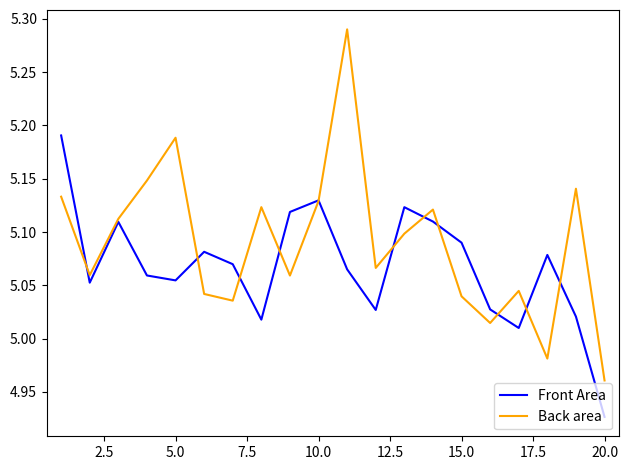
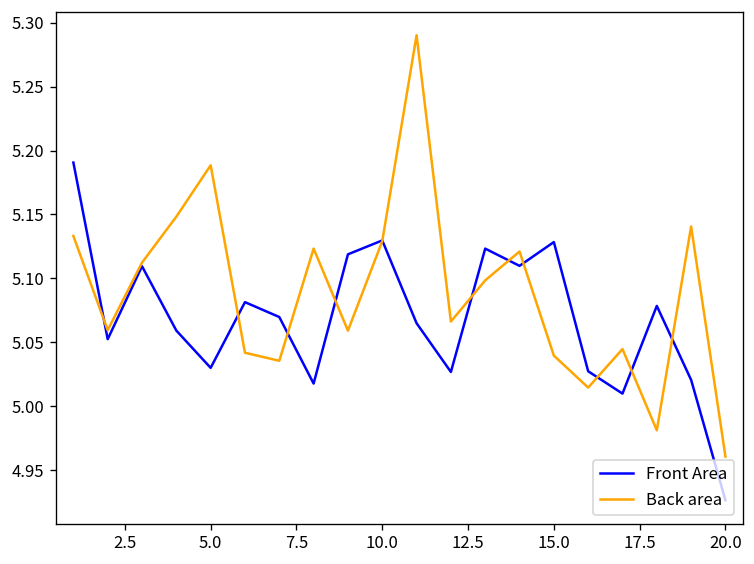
  {
    "Front Area": {
-     "5.0": 5.055,
-     "15.0": 5.090
+     "5.0": 5.030,
+     "15.0": 5.128
    },
    "Back area": {
      "5.0": 5.188,
      "15.0": 5.040,
      "20.0": 4.961
    }
  }
